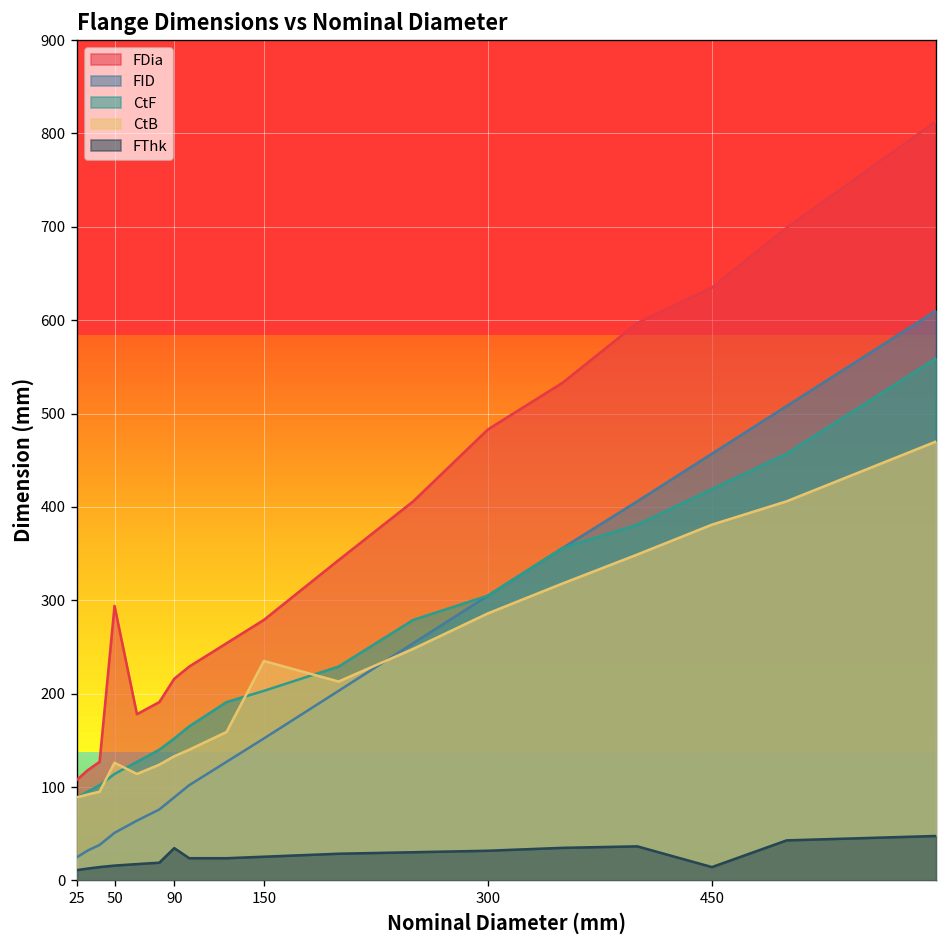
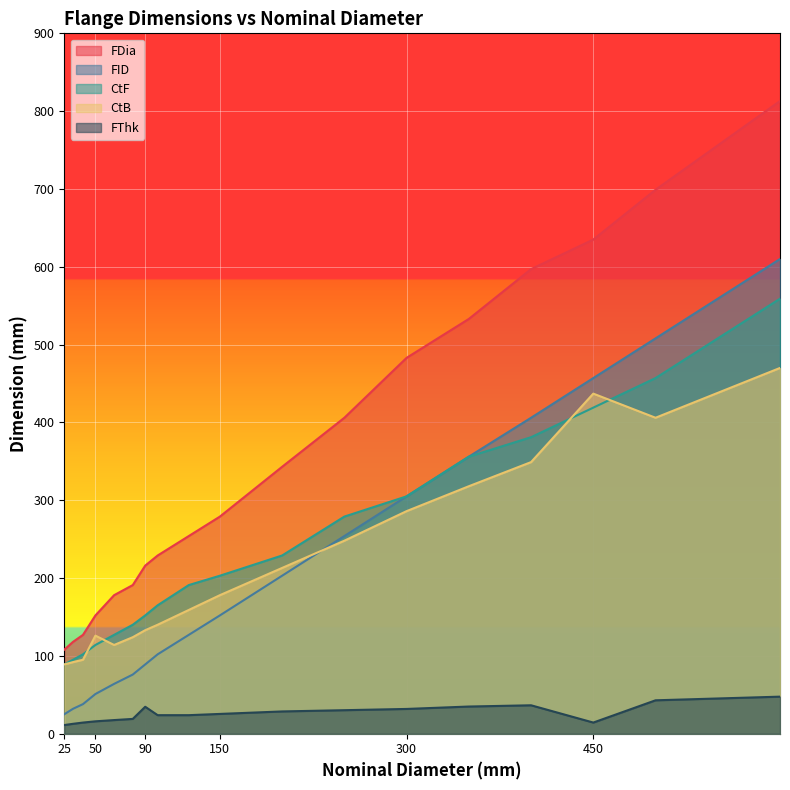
  {
    "FDia": {
      "25": 110,
-     "50": 290,
+     "50": 150,
      "90": 220,
      "150": 280,
      "300": 480,
      "450": 640
    },
    "CtB": {
      "50": 130,
      "90": 130,
-     "150": 240,
+     "150": 180,
      "300": 290,
-     "450": 380
+     "450": 440
    },
    "FThk": {
      "25": 10,
      "50": 20,
      "90": 30,
      "150": 30,
      "300": 30,
      "450": 10
    }
  }
